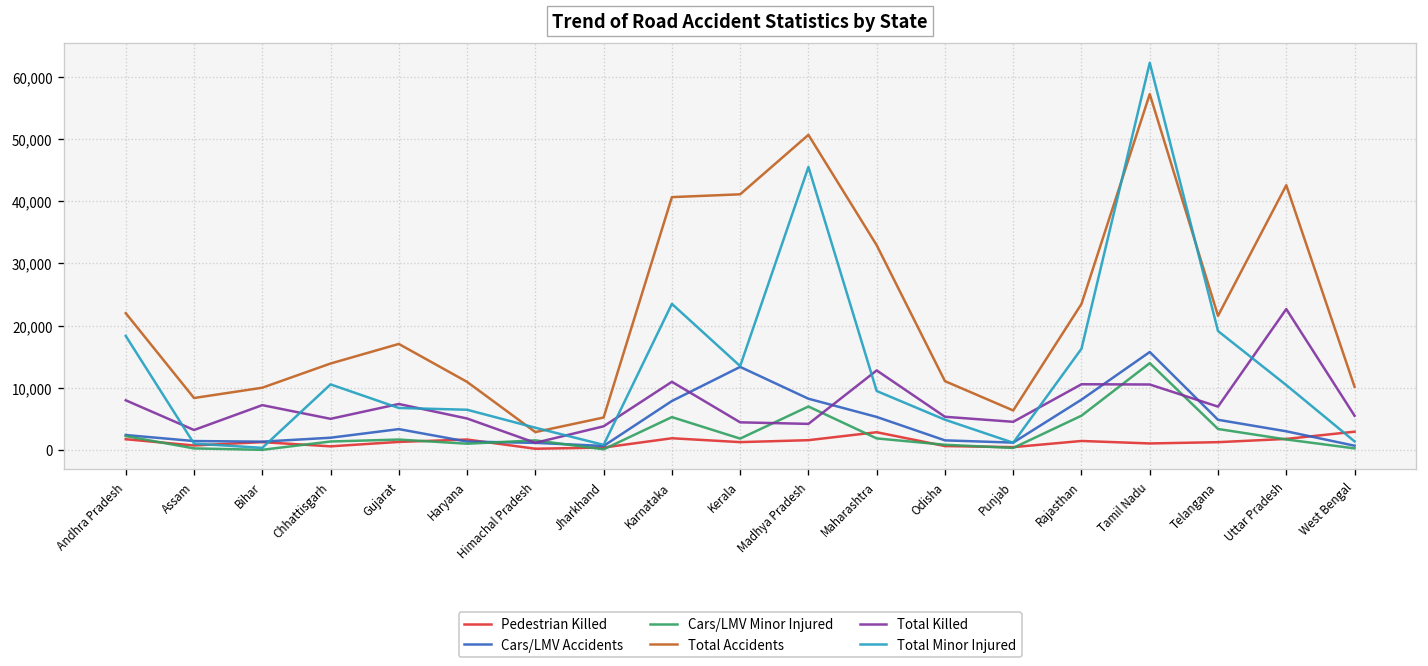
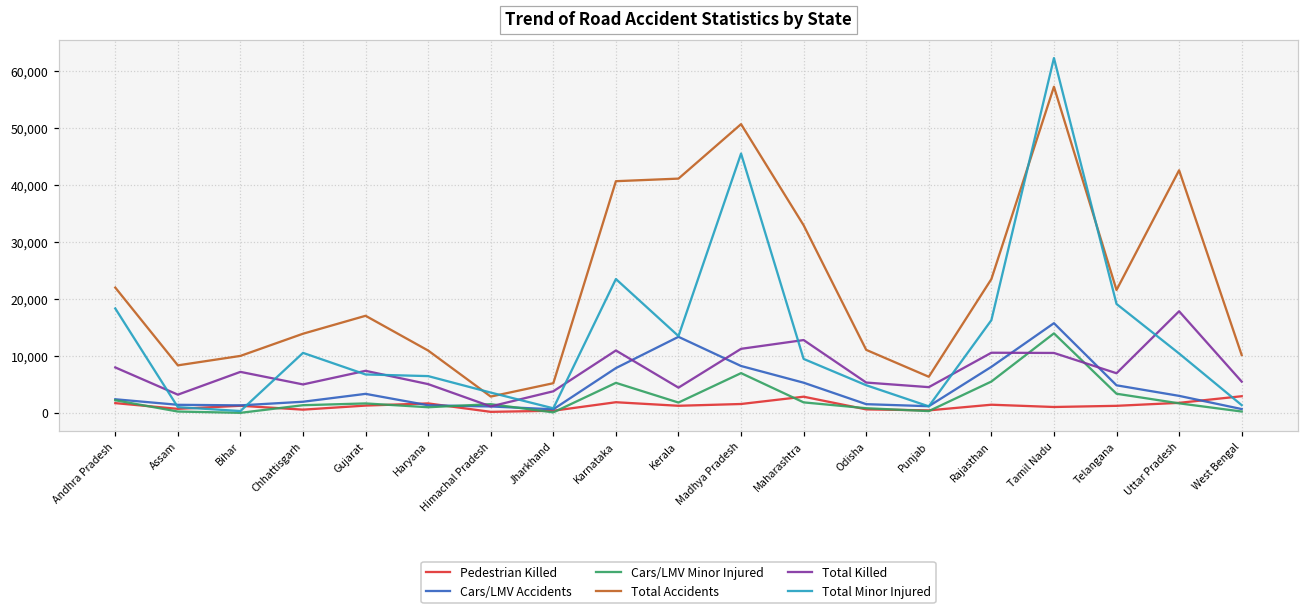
  {
    "Cars/LMV Accidents": {
      "Chhattisgarh": "2,000",
      "Gujarat": "3,000",
      "Karnataka": "8,000",
      "Madhya Pradesh": "8,000",
      "Maharashtra": "5,000",
      "Odisha": "2,000",
      "Rajasthan": "8,000",
      "Tamil Nadu": "16,000",
      "Telangana": "5,000",
      "Uttar Pradesh": "3,000"
    },
    "Cars/LMV Minor Injured": {
      "Chhattisgarh": "1,000",
      "Karnataka": "5,000",
      "Kerala": "2,000",
      "Madhya Pradesh": "7,000",
      "Maharashtra": "2,000",
      "Rajasthan": "6,000",
      "Tamil Nadu": "14,000",
      "Telangana": "3,000"
    },
    "Total Killed": {
      "Andhra Pradesh": "8,000",
      "Assam": "3,000",
      "Bihar": "7,000",
      "Chhattisgarh": "5,000",
      "Gujarat": "7,000",
      "Haryana": "5,000",
      "Jharkhand": "4,000",
      "Karnataka": "11,000",
      "Kerala": "4,000",
-     "Madhya Pradesh": "4,000",
+     "Madhya Pradesh": "11,000",
      "Maharashtra": "13,000",
      "Punjab": "5,000",
      "Rajasthan": "11,000",
      "Tamil Nadu": "11,000",
      "Telangana": "7,000",
-     "Uttar Pradesh": "23,000",
+     "Uttar Pradesh": "18,000",
      "West Bengal": "6,000"
    },
    "Total Minor Injured": {
      "Andhra Pradesh": "18,000",
      "Chhattisgarh": "11,000",
      "Gujarat": "7,000",
      "Haryana": "6,000",
      "Himachal Pradesh": "4,000",
      "Karnataka": "23,000",
      "Madhya Pradesh": "46,000",
      "Maharashtra": "9,000",
      "Rajasthan": "16,000",
      "Tamil Nadu": "62,000",
      "Telangana": "19,000",
      "Uttar Pradesh": "10,000",
      "West Bengal": "1,000"
    }
  }
